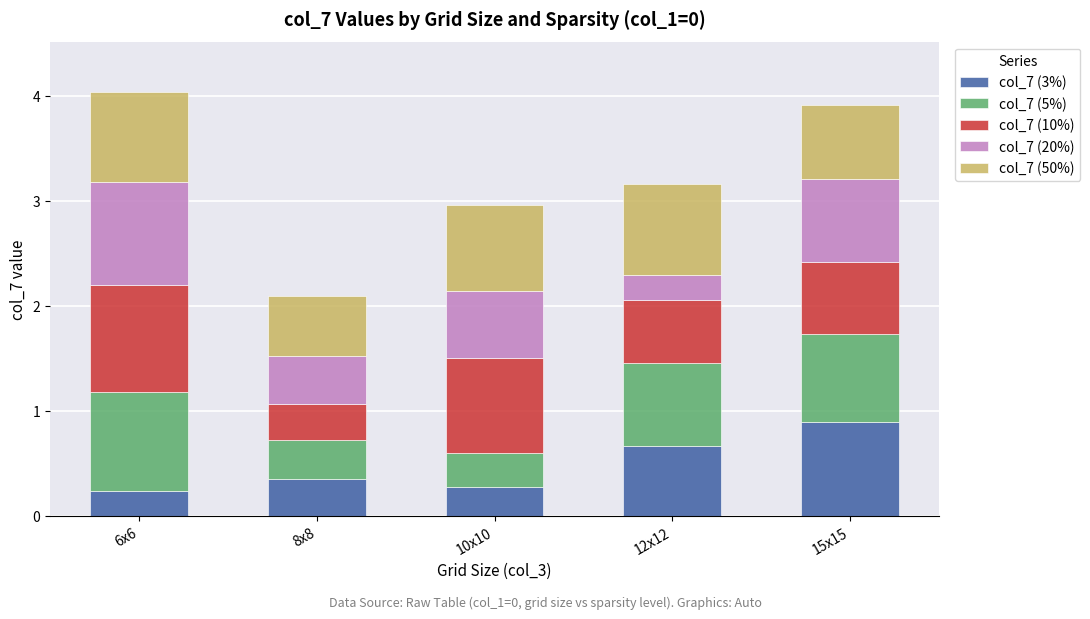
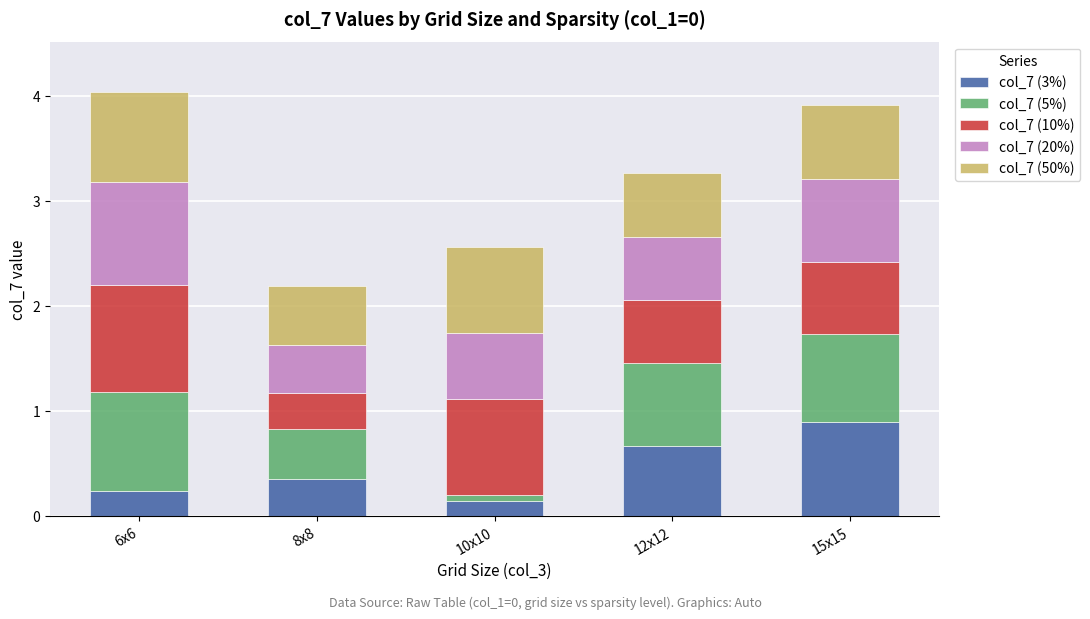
  {
    "col_7 (3%)": {
      "6x6": 0.24,
      "8x8": 0.35,
-     "10x10": 0.27,
+     "10x10": 0.14,
      "12x12": 0.67,
      "15x15": 0.89
    },
    "col_7 (5%)": {
      "6x6": 0.94,
-     "8x8": 0.37,
-     "10x10": 0.32,
+     "8x8": 0.47,
+     "10x10": 0.06,
      "12x12": 0.79,
      "15x15": 0.84
    },
    "col_7 (10%)": {
      "6x6": 1.03,
      "8x8": 0.34,
      "10x10": 0.91,
      "12x12": 0.61,
      "15x15": 0.69
    },
    "col_7 (20%)": {
      "6x6": 0.98,
      "8x8": 0.46,
      "10x10": 0.63,
-     "12x12": 0.23,
+     "12x12": 0.59,
      "15x15": 0.79
    },
    "col_7 (50%)": {
      "6x6": 0.86,
      "8x8": 0.57,
      "10x10": 0.82,
-     "12x12": 0.87,
+     "12x12": 0.61,
      "15x15": 0.70
    }
  }
